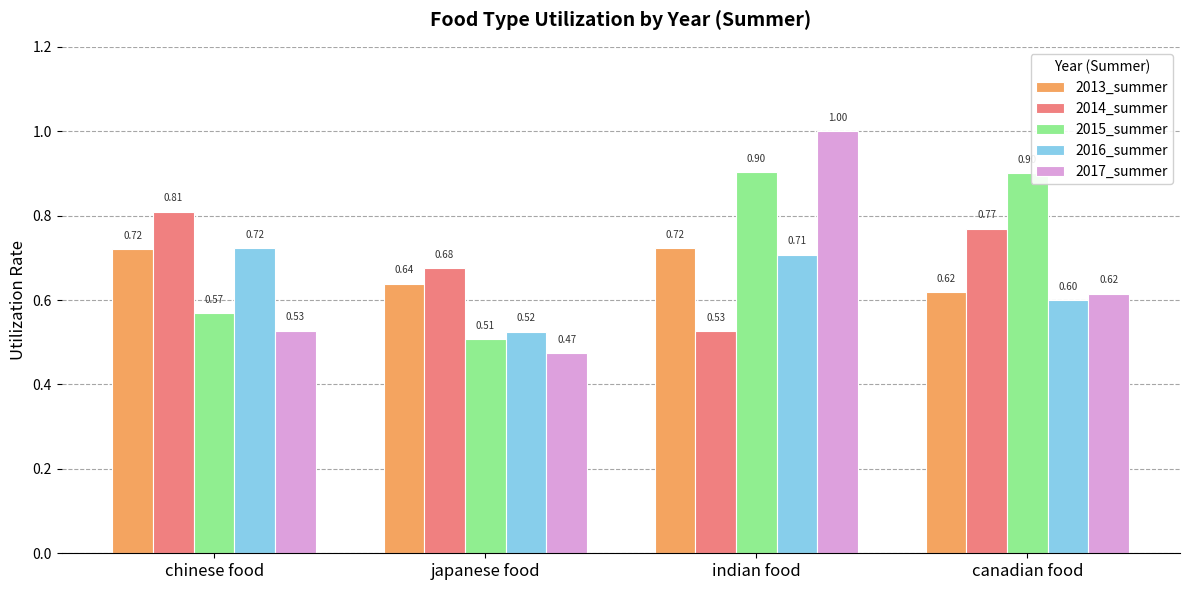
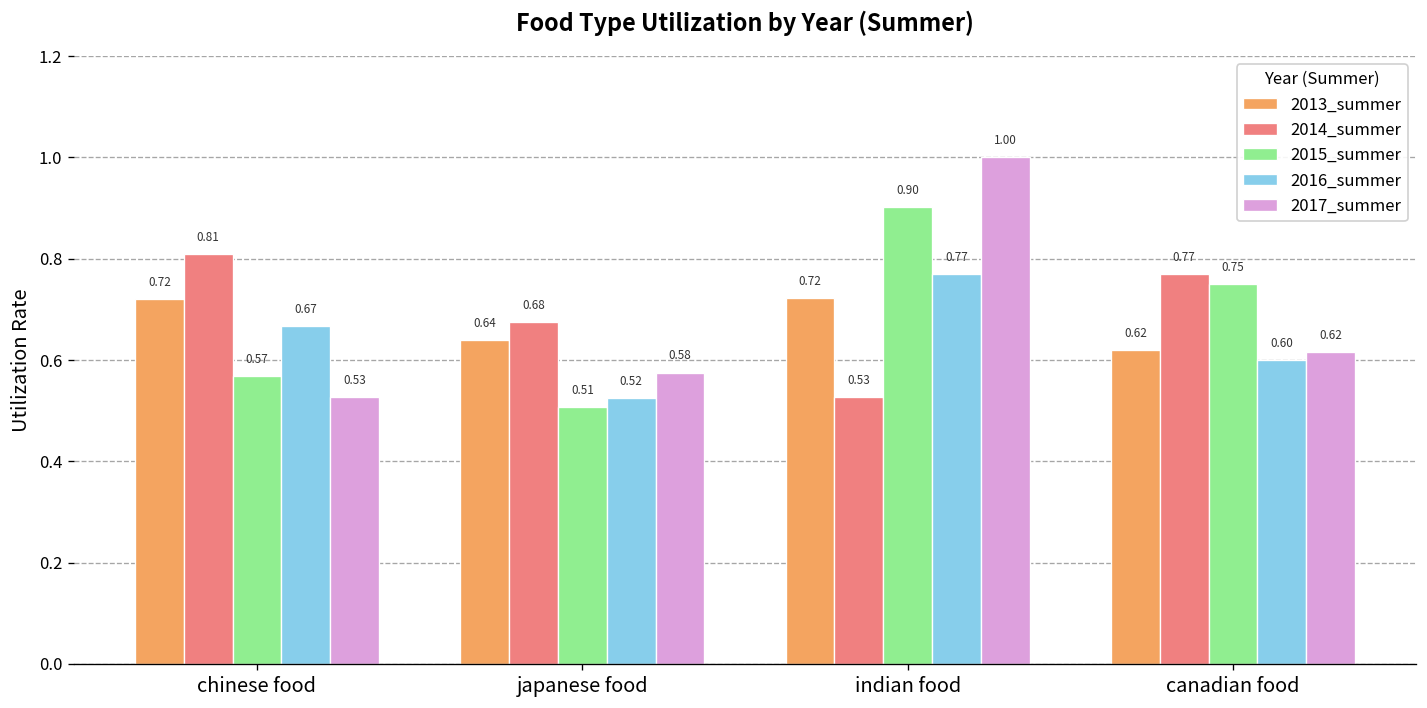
  {
    "2015_summer": {
-     "canadian food": 0.90
+     "canadian food": 0.75
    },
    "2016_summer": {
-     "chinese food": 0.72,
+     "chinese food": 0.67,
      "japanese food": 0.52,
-     "indian food": 0.71,
+     "indian food": 0.77,
      "canadian food": 0.60
    },
    "2017_summer": {
      "chinese food": 0.53,
-     "japanese food": 0.47,
+     "japanese food": 0.58,
      "indian food": 1.00,
      "canadian food": 0.62
    }
  }
